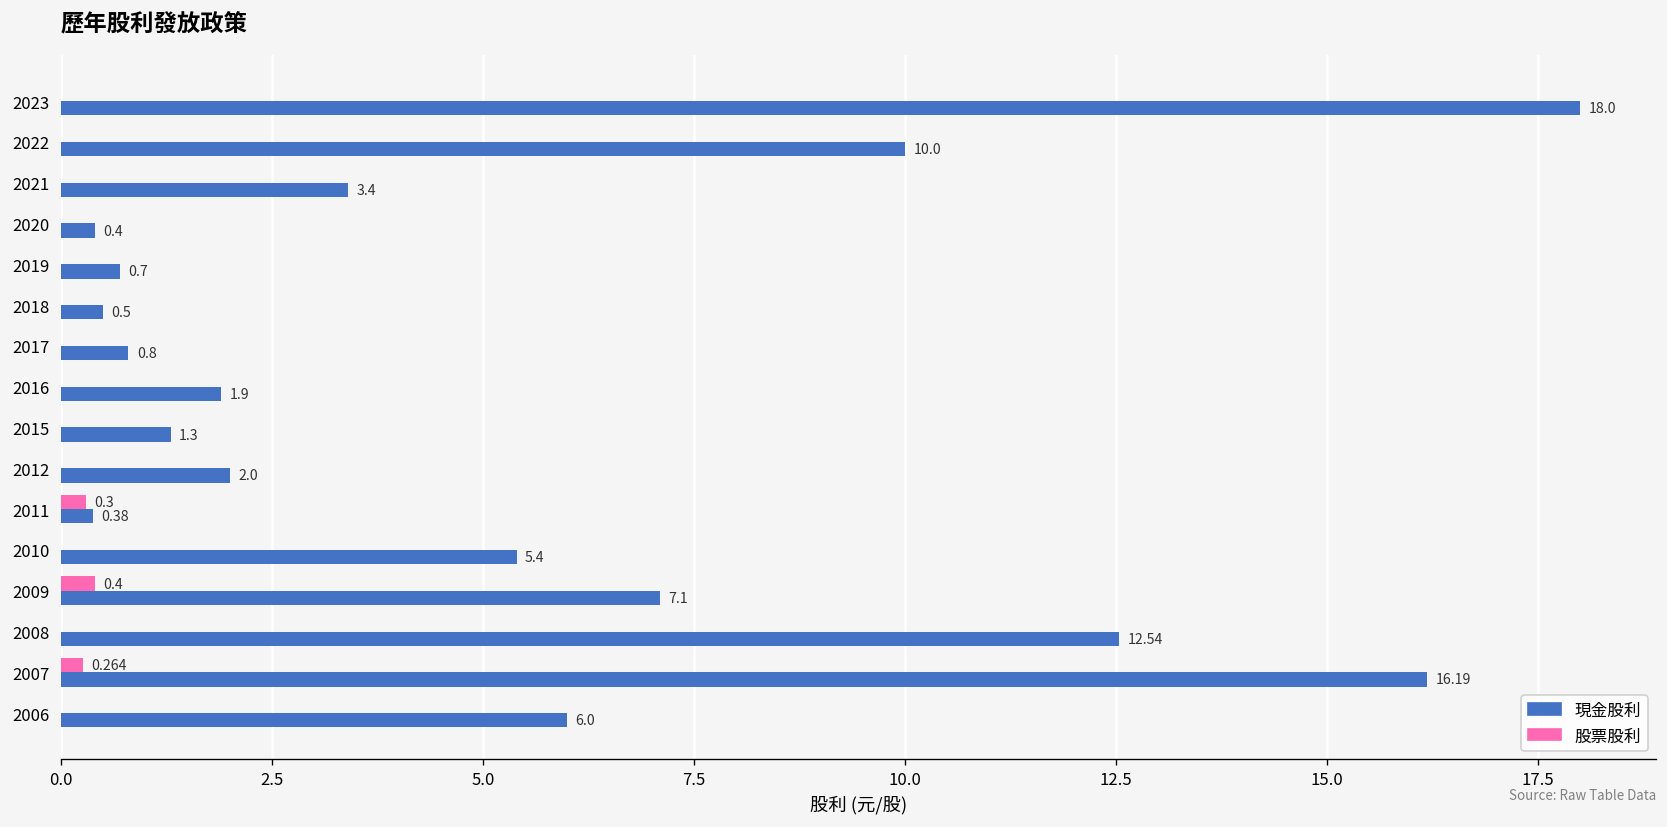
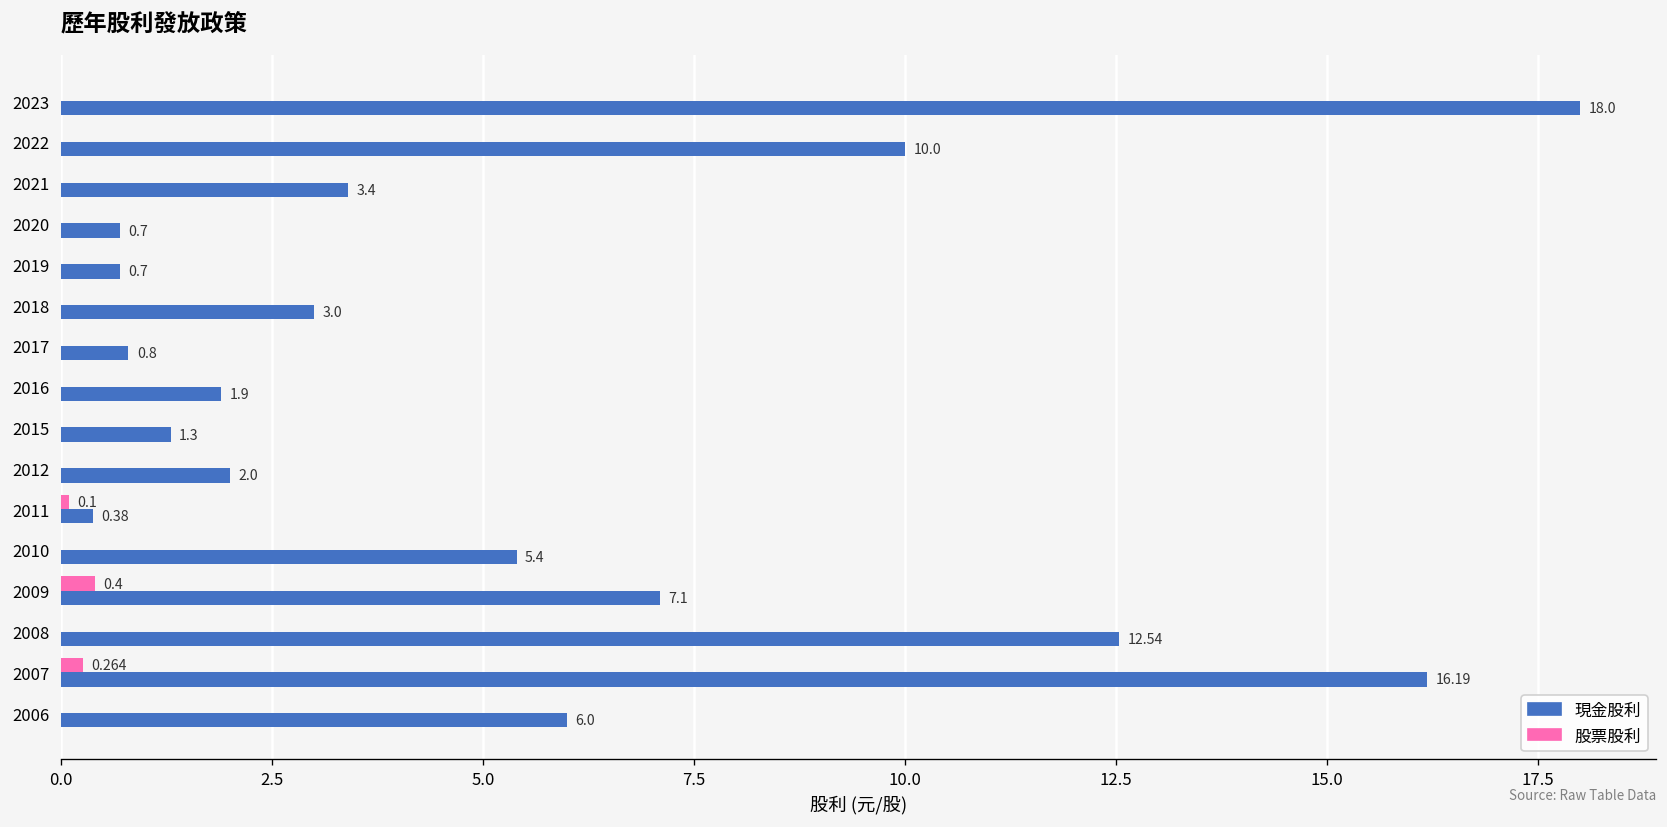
  {
    "現金股利": {
      "2023": 18.0,
      "2022": 10.0,
      "2021": 3.4,
-     "2020": 0.4,
+     "2020": 0.7,
      "2019": 0.7,
-     "2018": 0.5,
+     "2018": 3.0,
      "2017": 0.8,
      "2016": 1.9,
      "2015": 1.3,
      "2012": 2.0,
      "2011": 0.38,
      "2010": 5.4,
      "2009": 7.1,
      "2008": 12.54,
      "2007": 16.19,
      "2006": 6.0
    },
    "股票股利": {
-     "2011": 0.3,
+     "2011": 0.1,
      "2009": 0.4,
      "2007": 0.264
    }
  }
